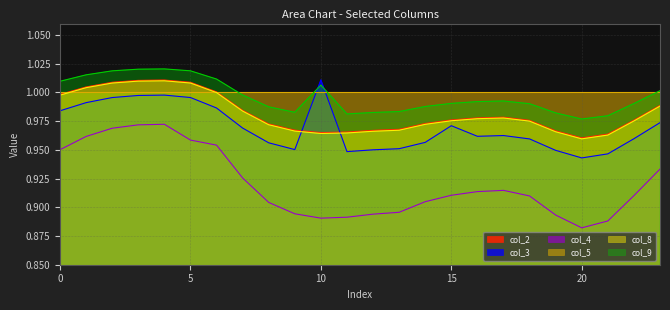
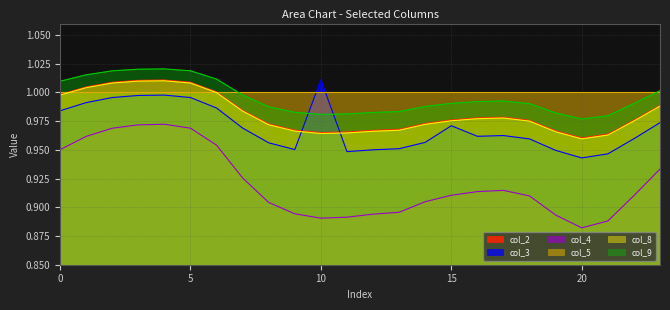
  {
    "col_3": {
      "0": 0.984,
      "5": 0.996,
      "10": 1.011,
      "15": 0.971,
      "20": 0.943
    },
    "col_4": {
      "0": 0.950,
-     "5": 0.959,
+     "5": 0.969,
      "10": 0.891,
      "15": 0.910,
      "20": 0.882
    },
    "col_9": {
      "0": 1.010,
      "5": 1.019,
-     "10": 1.006,
+     "10": 0.981,
      "15": 0.990,
      "20": 0.977
    }
  }
